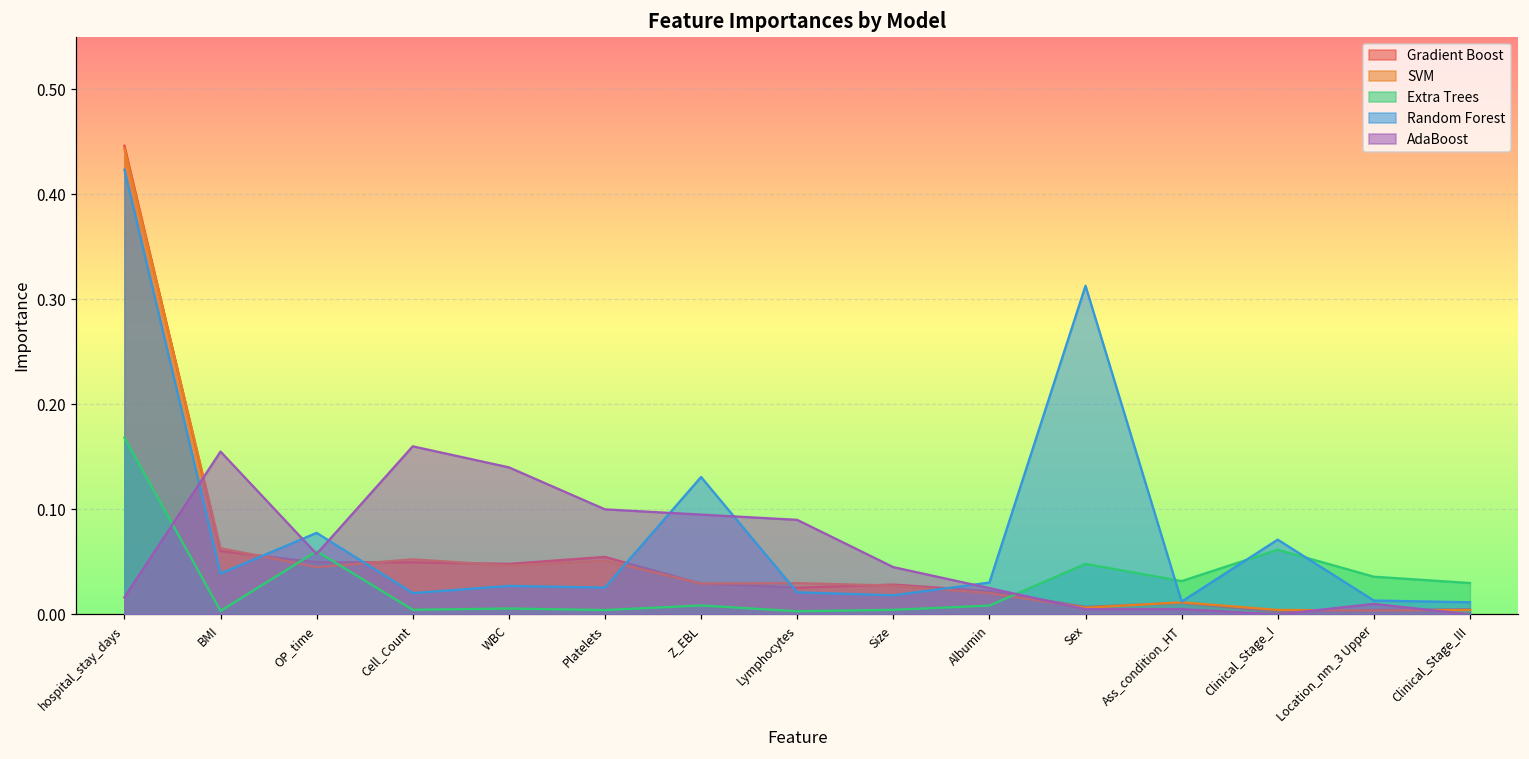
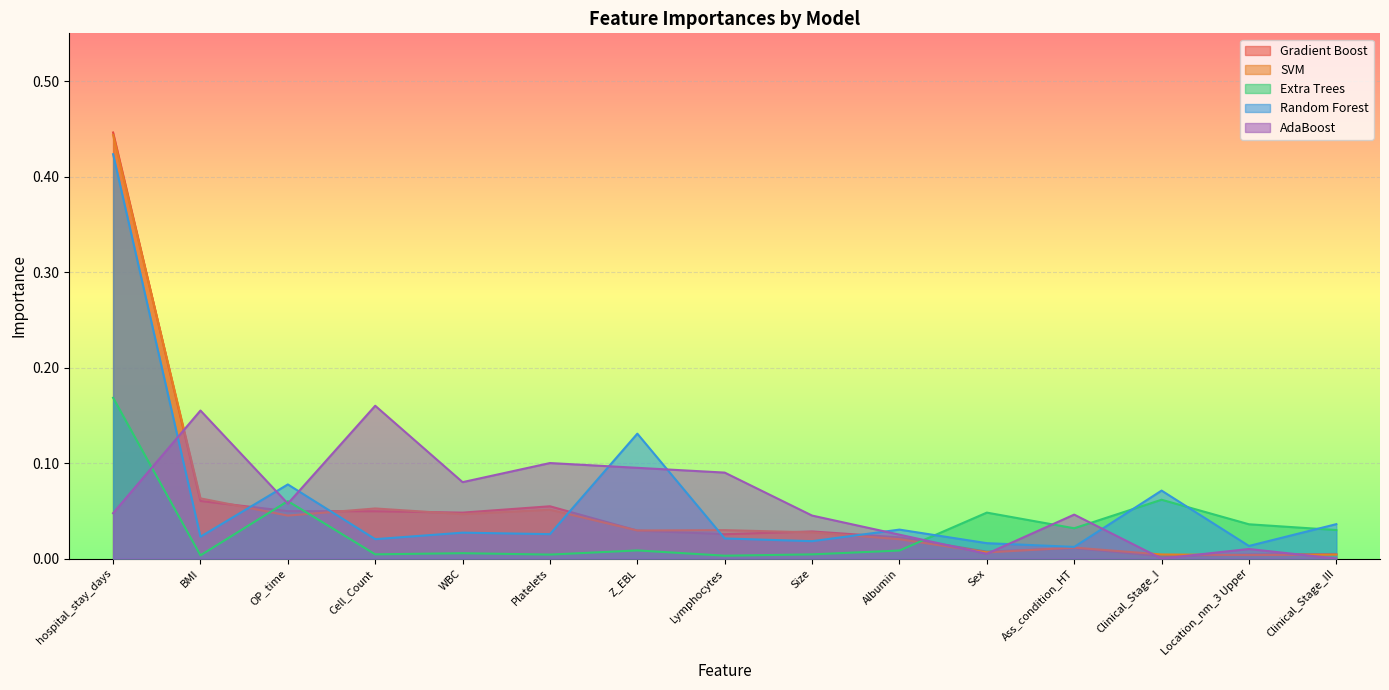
  {
    "Extra Trees": {
      "hospital_stay_days": 0.17,
      "BMI": 0.00,
      "Cell_Count": 0.00,
      "WBC": 0.01,
      "Platelets": 0.00,
      "Z_EBL": 0.01,
      "Lymphocytes": 0.00,
      "Size": 0.00,
      "Albumin": 0.01,
      "Sex": 0.05,
      "Ass_condition_HT": 0.03,
      "Clinical_Stage_I": 0.06,
      "Location_nm_3 Upper": 0.04,
      "Clinical_Stage_III": 0.03
    },
    "Random Forest": {
      "hospital_stay_days": 0.42,
-     "BMI": 0.04,
+     "BMI": 0.02,
      "OP_time": 0.08,
      "Cell_Count": 0.02,
      "WBC": 0.03,
      "Platelets": 0.03,
      "Z_EBL": 0.13,
      "Lymphocytes": 0.02,
      "Size": 0.02,
      "Albumin": 0.03,
-     "Sex": 0.31,
+     "Sex": 0.02,
      "Clinical_Stage_I": 0.07,
      "Location_nm_3 Upper": 0.01,
-     "Clinical_Stage_III": 0.01
+     "Clinical_Stage_III": 0.04
    },
    "AdaBoost": {
-     "hospital_stay_days": 0.02,
+     "hospital_stay_days": 0.05,
      "BMI": 0.16,
      "Cell_Count": 0.16,
-     "WBC": 0.14,
+     "WBC": 0.08,
      "Platelets": 0.10,
      "Z_EBL": 0.10,
      "Lymphocytes": 0.09,
      "Size": 0.05,
      "Albumin": 0.03,
-     "Ass_condition_HT": 0.01,
+     "Ass_condition_HT": 0.05,
      "Location_nm_3 Upper": 0.01,
      "Clinical_Stage_III": 0.00
    }
  }
